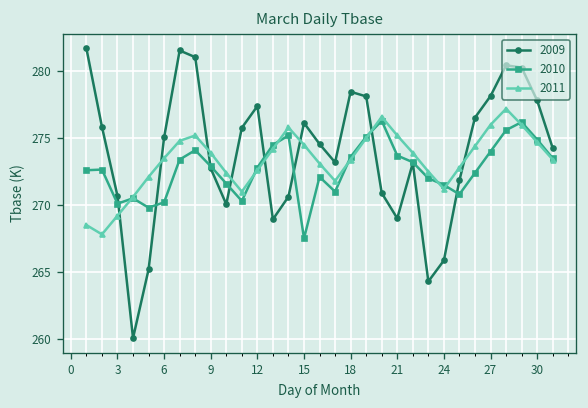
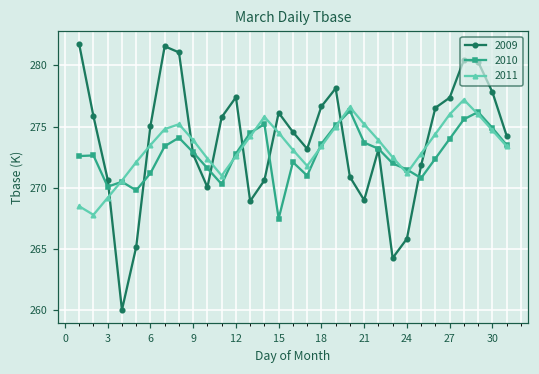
  {
    "2009": {
      "3": 270.7,
      "6": 275.1,
      "12": 277.4,
      "15": 276.1,
-     "18": 278.5,
+     "18": 276.7,
      "21": 269.0,
      "24": 265.9,
-     "27": 278.2,
+     "27": 277.4,
      "30": 277.8
    },
    "2010": {
      "3": 270.1,
-     "6": 270.2,
+     "6": 271.2,
      "15": 267.5,
      "21": 273.7,
      "24": 271.5,
      "27": 274.0
    },
    "2011": {
      "3": 269.2,
      "6": 273.5,
      "9": 273.9,
      "15": 274.5,
      "21": 275.2,
      "24": 271.2,
      "27": 276.0
    }
  }
